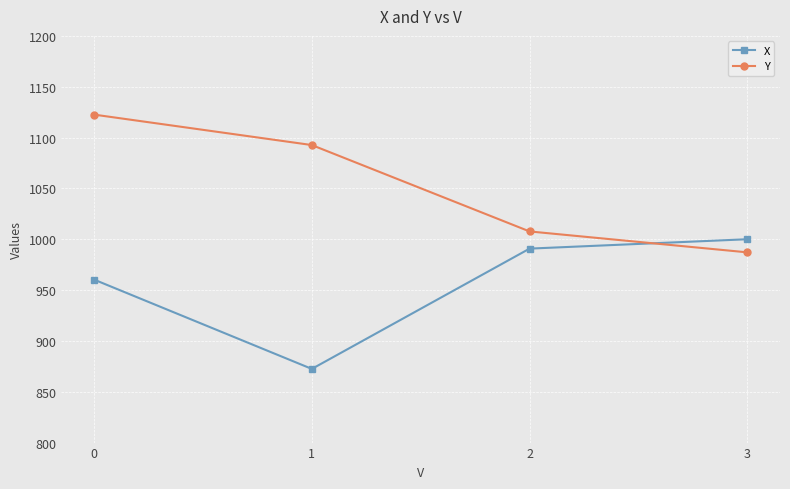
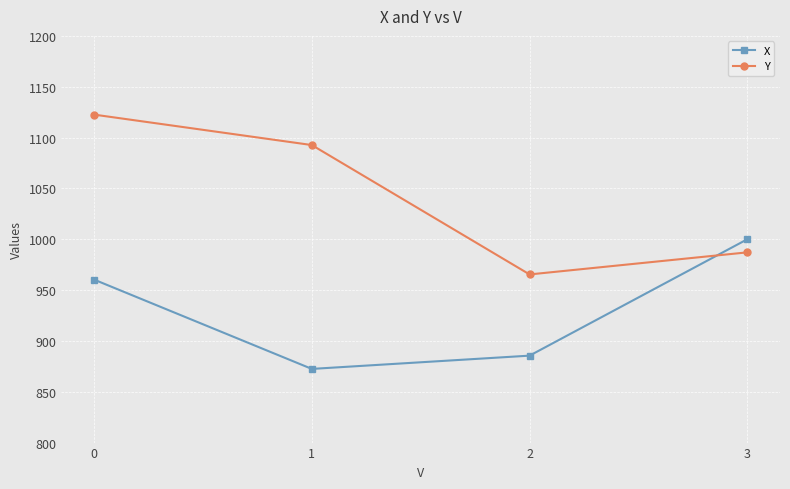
  {
    "X": {
      "0": 960,
      "1": 872,
-     "2": 991,
+     "2": 886,
      "3": 1000
    },
    "Y": {
      "0": 1123,
      "1": 1093,
-     "2": 1008,
+     "2": 965,
      "3": 987
    }
  }
